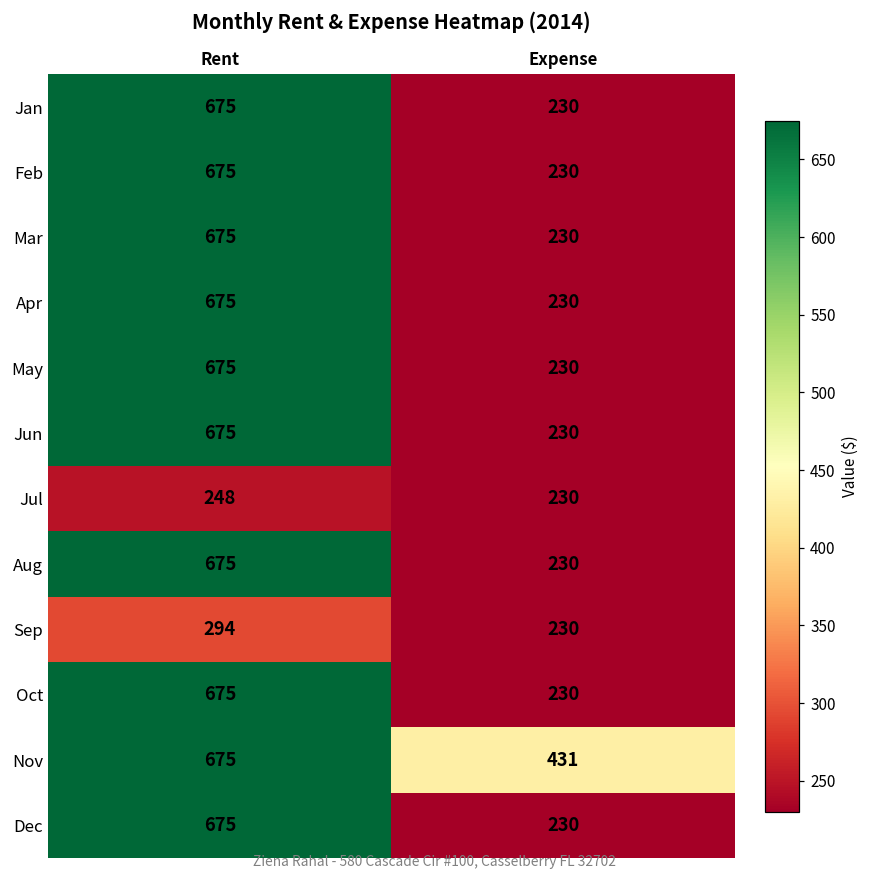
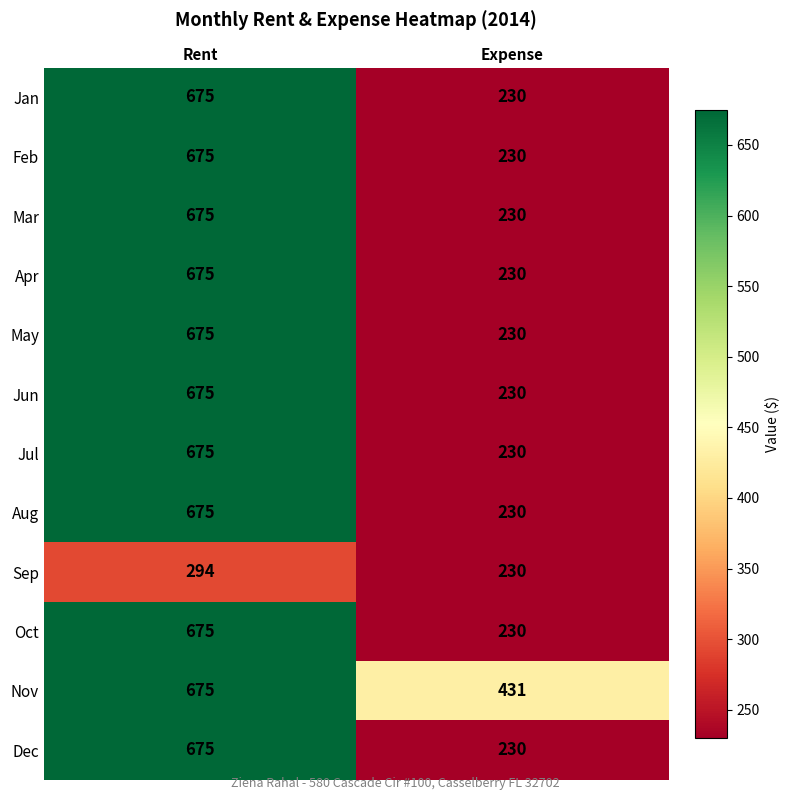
  {
    "Jan": {
      "Rent": 675,
      "Expense": 230
    },
    "Feb": {
      "Rent": 675,
      "Expense": 230
    },
    "Mar": {
      "Rent": 675,
      "Expense": 230
    },
    "Apr": {
      "Rent": 675,
      "Expense": 230
    },
    "May": {
      "Rent": 675,
      "Expense": 230
    },
    "Jun": {
      "Rent": 675,
      "Expense": 230
    },
    "Jul": {
-     "Rent": 248,
+     "Rent": 675,
      "Expense": 230
    },
    "Aug": {
      "Rent": 675,
      "Expense": 230
    },
    "Sep": {
      "Rent": 294,
      "Expense": 230
    },
    "Oct": {
      "Rent": 675,
      "Expense": 230
    },
    "Nov": {
      "Rent": 675,
      "Expense": 431
    },
    "Dec": {
      "Rent": 675,
      "Expense": 230
    }
  }
